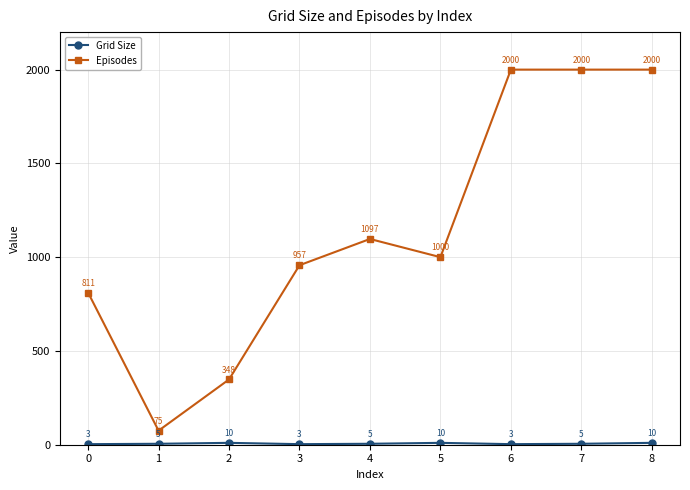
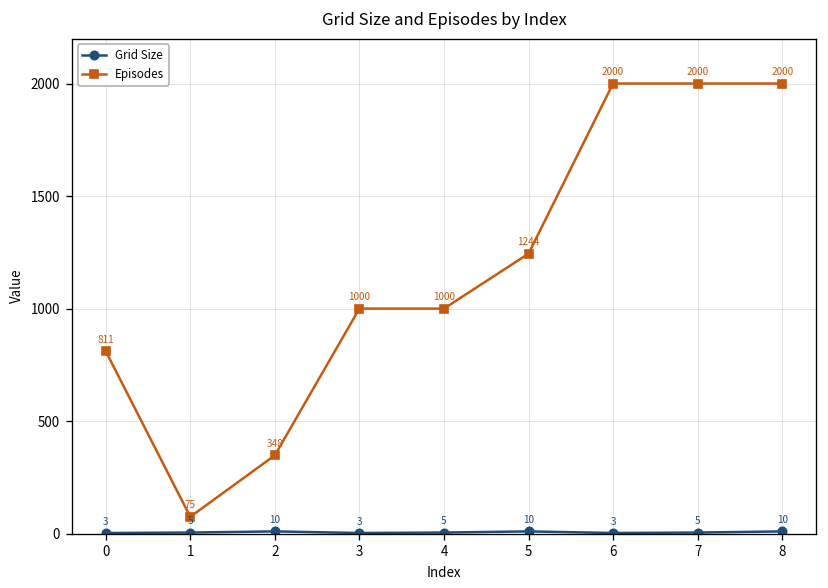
  {
    "Grid Size": {
      "0": 3,
      "2": 10,
      "3": 3,
      "4": 5,
      "5": 10,
      "6": 3,
      "7": 5,
      "8": 10
    },
    "Episodes": {
      "0": 811,
      "1": 75,
      "2": 348,
-     "3": 957,
-     "4": 1097,
-     "5": 1000,
+     "3": 1000,
+     "4": 1000,
+     "5": 1244,
      "6": 2000,
      "7": 2000,
      "8": 2000
    }
  }
